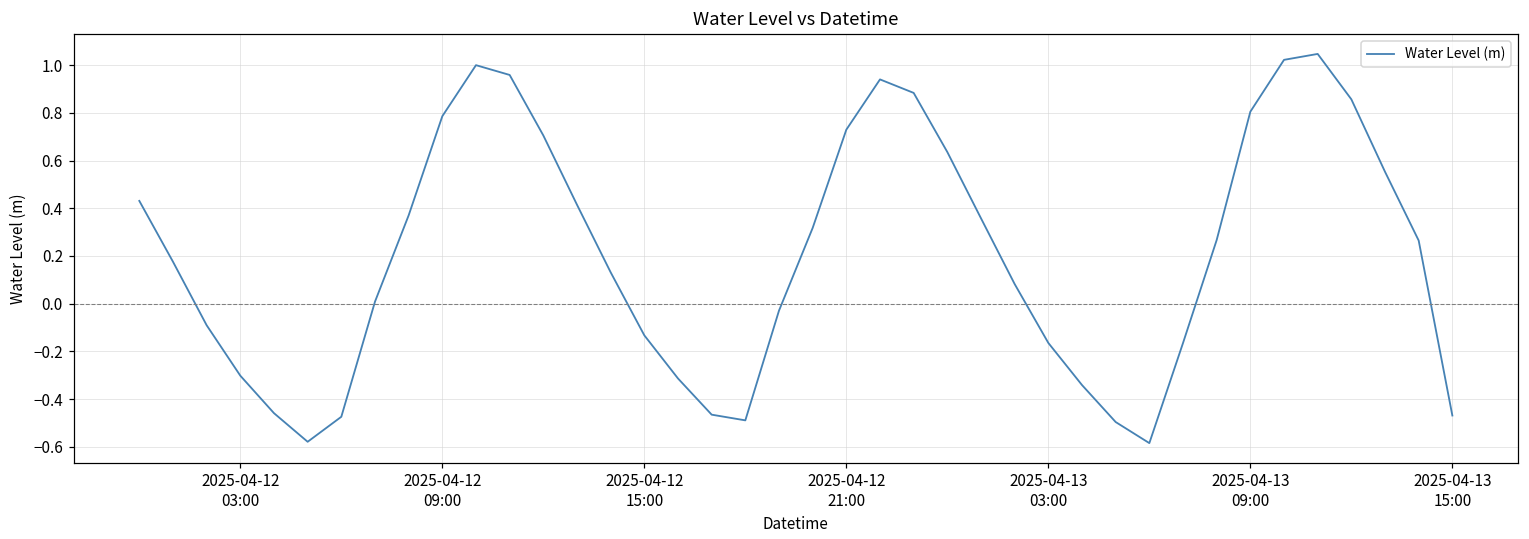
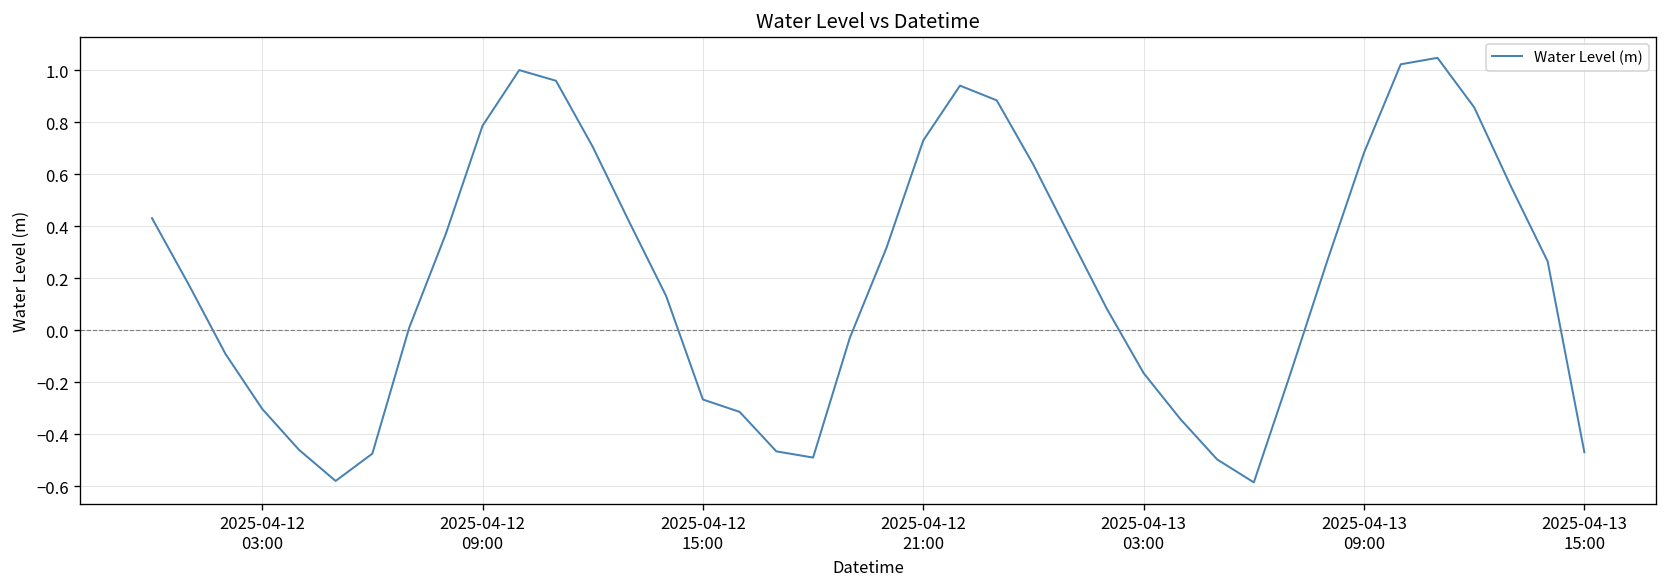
  {
    "2025-04-12 03:00": -0.30,
    "2025-04-12 09:00": 0.79,
-   "2025-04-12 15:00": -0.13,
+   "2025-04-12 15:00": -0.27,
    "2025-04-12 21:00": 0.73,
    "2025-04-13 03:00": -0.16,
-   "2025-04-13 09:00": 0.80,
+   "2025-04-13 09:00": 0.68,
    "2025-04-13 15:00": -0.47
  }
